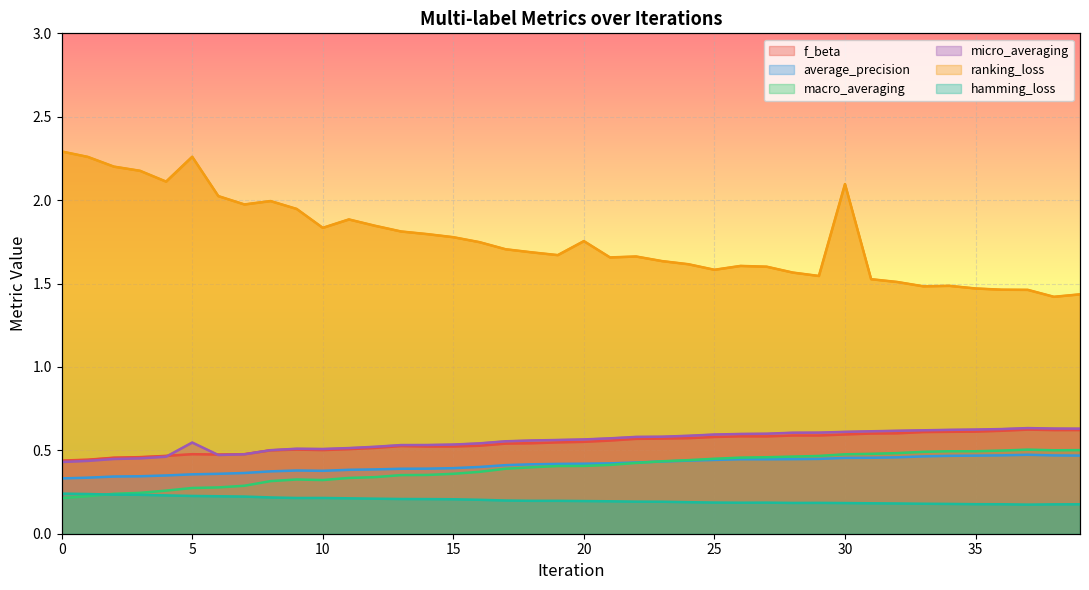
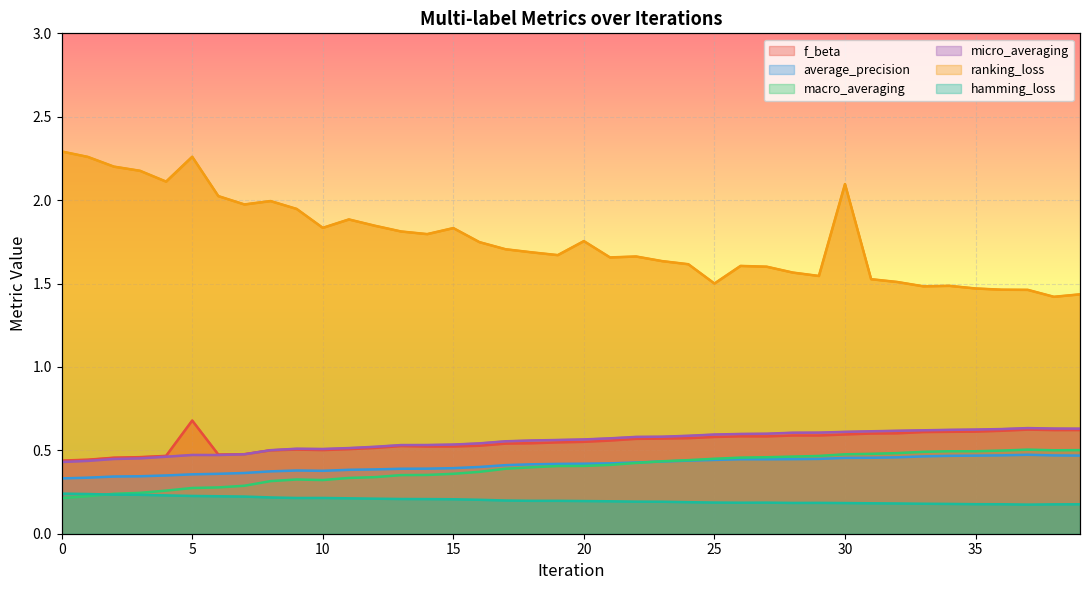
  {
    "f_beta": {
-     "5": 0.48,
+     "5": 0.68,
      "30": 0.60
    },
    "micro_averaging": {
-     "5": 0.55,
+     "5": 0.47,
      "30": 0.61
    },
    "ranking_loss": {
      "0": 2.29,
      "5": 2.26,
      "10": 1.83,
-     "15": 1.78,
+     "15": 1.83,
      "20": 1.75,
-     "25": 1.58,
+     "25": 1.50,
      "30": 2.10,
      "35": 1.47
    }
  }
